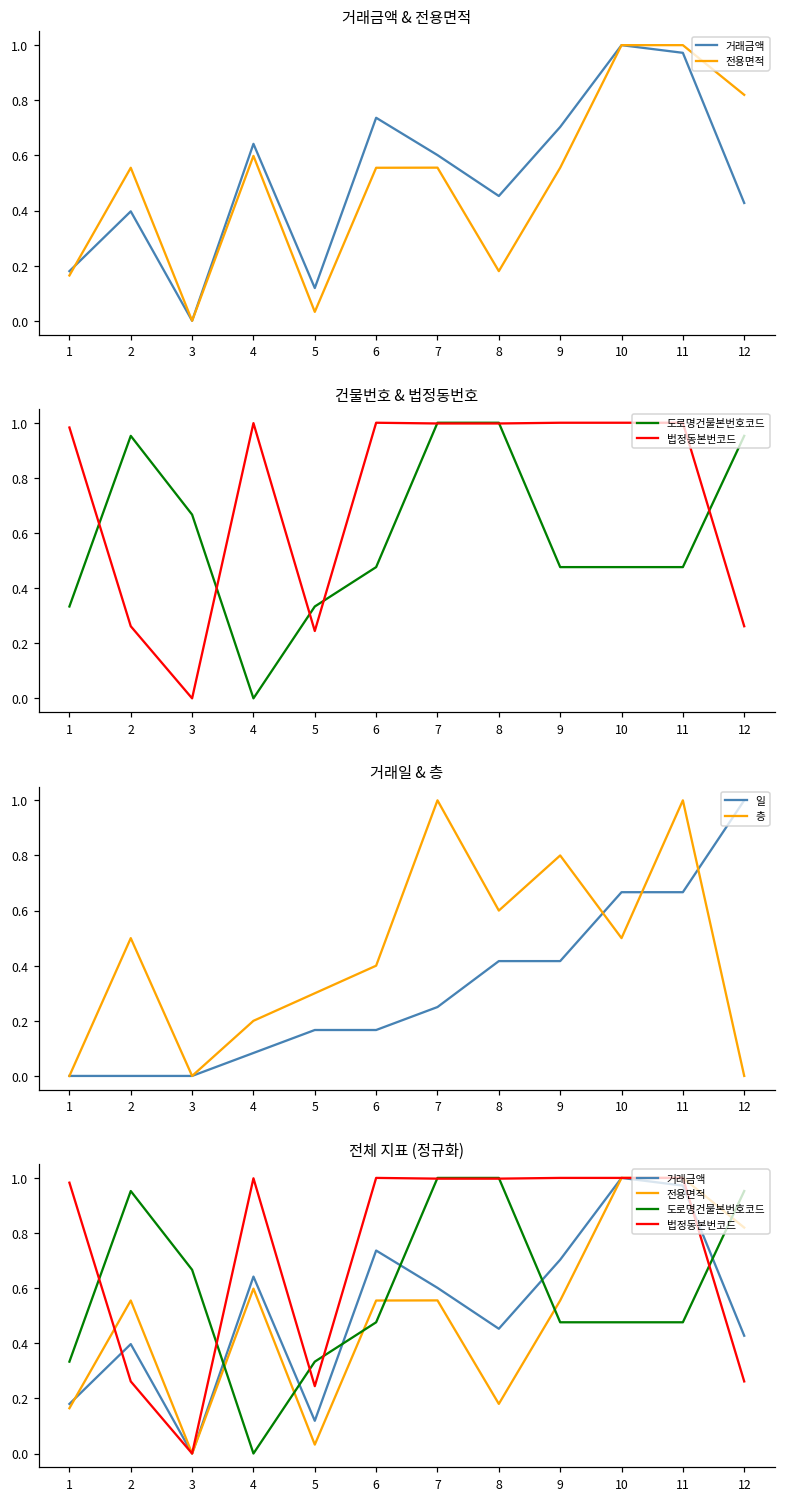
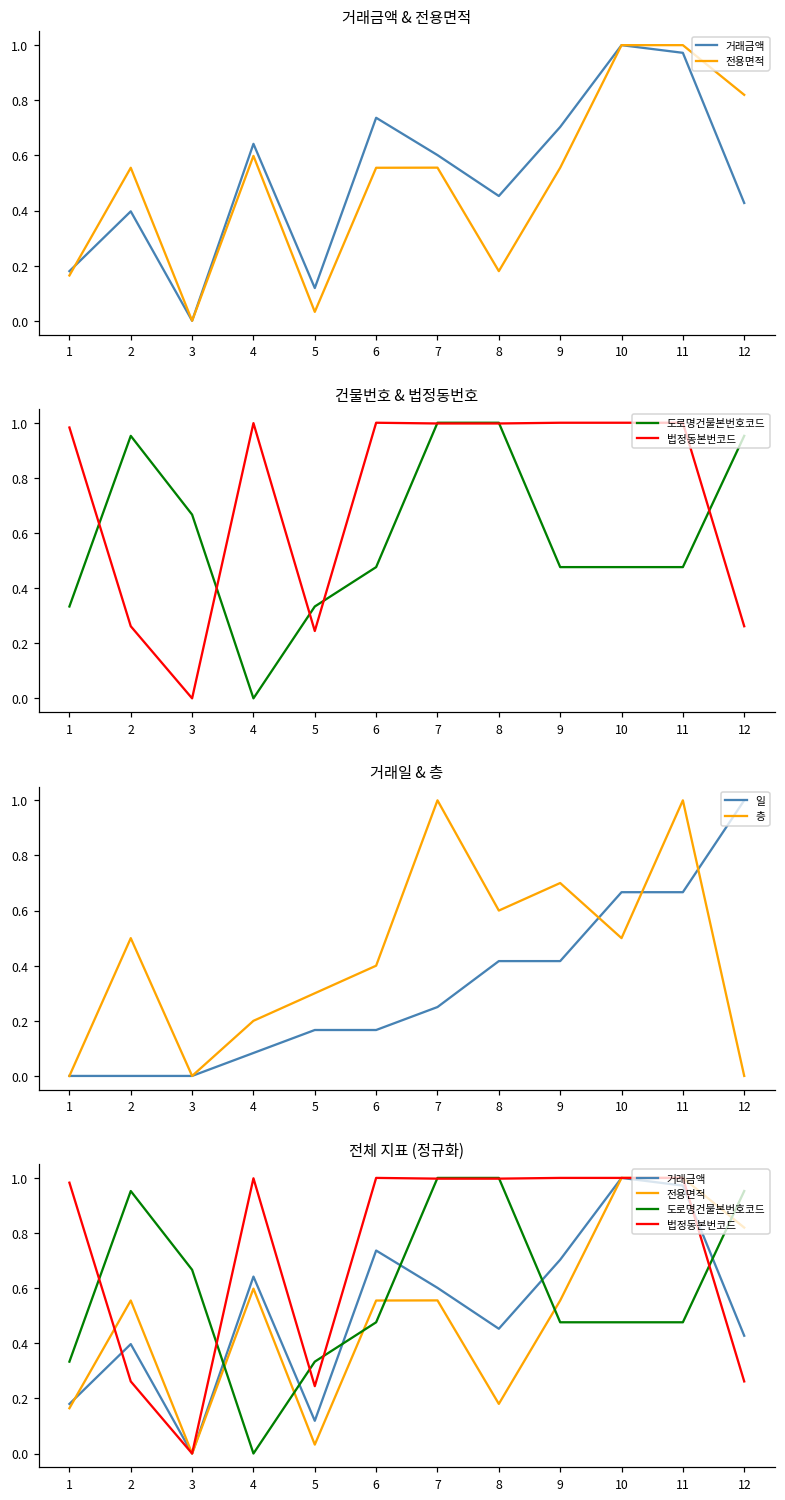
  {
    "거래금액 & 전용면적": {
      "거래금액": {
        "1": 0.18,
        "2": 0.40,
        "4": 0.64,
        "5": 0.12,
        "6": 0.74,
        "7": 0.60,
        "8": 0.45,
        "9": 0.70,
        "11": 0.97,
        "12": 0.43
      },
      "전용면적": {
        "1": 0.16,
        "2": 0.56,
        "4": 0.60,
        "5": 0.03,
        "6": 0.56,
        "7": 0.56,
        "8": 0.18,
        "9": 0.56,
        "11": 1.00,
        "12": 0.82
      }
    },
    "건물번호 & 법정동번호": {
      "도로명건물본번호코드": {
        "1": 0.33,
        "2": 0.95,
        "3": 0.67,
        "4": 0.00,
        "5": 0.33,
        "6": 0.48,
        "9": 0.48,
        "10": 0.48,
        "11": 0.48
      },
      "법정동본번코드": {
        "1": 0.98,
        "2": 0.26,
        "3": 0.00,
        "4": 1.00,
        "5": 0.24,
        "6": 1.00,
        "9": 1.00,
        "10": 1.00,
        "12": 0.26
      }
    },
    "거래일 & 층": {
      "일": {
        "2": 0.00,
        "4": 0.08,
        "5": 0.17,
        "6": 0.17,
        "7": 0.25,
        "8": 0.42,
        "9": 0.42,
        "10": 0.67,
        "11": 0.67
      },
      "층": {
        "2": 0.50,
        "4": 0.20,
        "5": 0.30,
        "6": 0.40,
        "7": 1.00,
        "8": 0.60,
-       "9": 0.80,
+       "9": 0.70,
        "10": 0.50,
        "11": 1.00,
        "12": 0.00
      }
    },
    "전체 지표 (정규화)": {
      "거래금액": {
        "1": 0.18,
        "2": 0.40,
        "4": 0.64,
        "5": 0.12,
        "6": 0.74,
        "7": 0.60,
        "8": 0.45,
        "9": 0.70,
        "12": 0.43
      },
      "전용면적": {
        "1": 0.16,
        "2": 0.56,
        "4": 0.60,
        "5": 0.03,
        "6": 0.56,
        "7": 0.56,
        "8": 0.18,
        "9": 0.56
      },
      "도로명건물본번호코드": {
        "1": 0.33,
        "2": 0.95,
        "3": 0.67,
        "4": 0.00,
        "5": 0.33,
        "6": 0.48,
        "9": 0.48,
        "10": 0.48,
        "11": 0.48
      },
      "법정동본번코드": {
        "1": 0.98,
        "2": 0.26,
        "4": 1.00,
        "5": 0.24,
        "6": 1.00,
        "9": 1.00,
        "12": 0.26
      }
    }
  }
